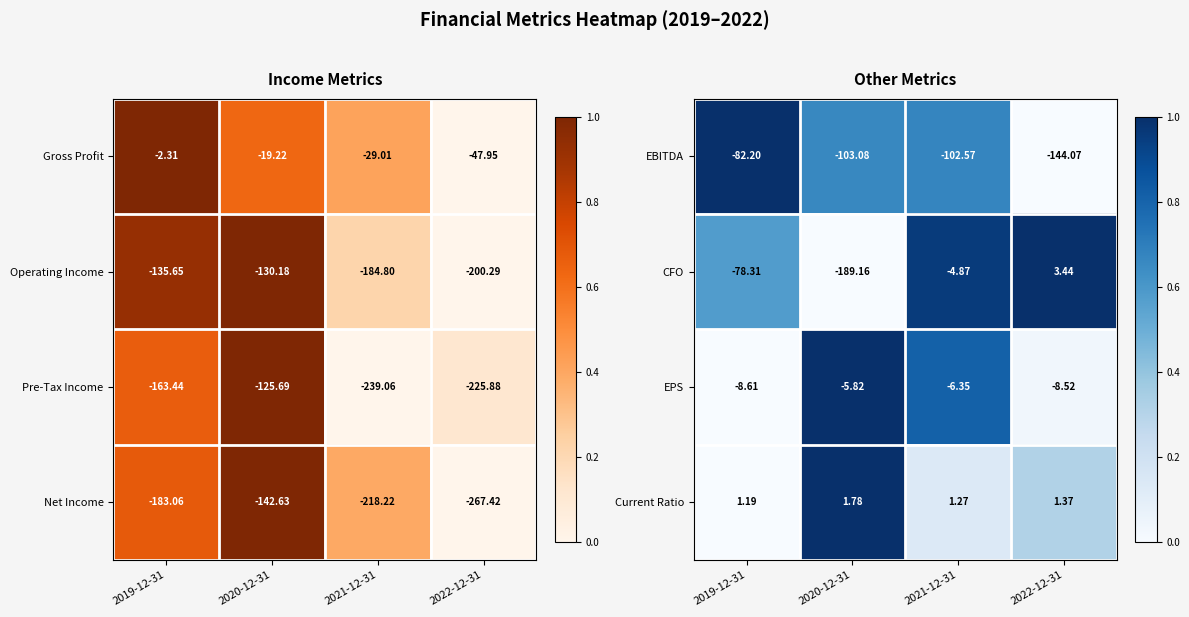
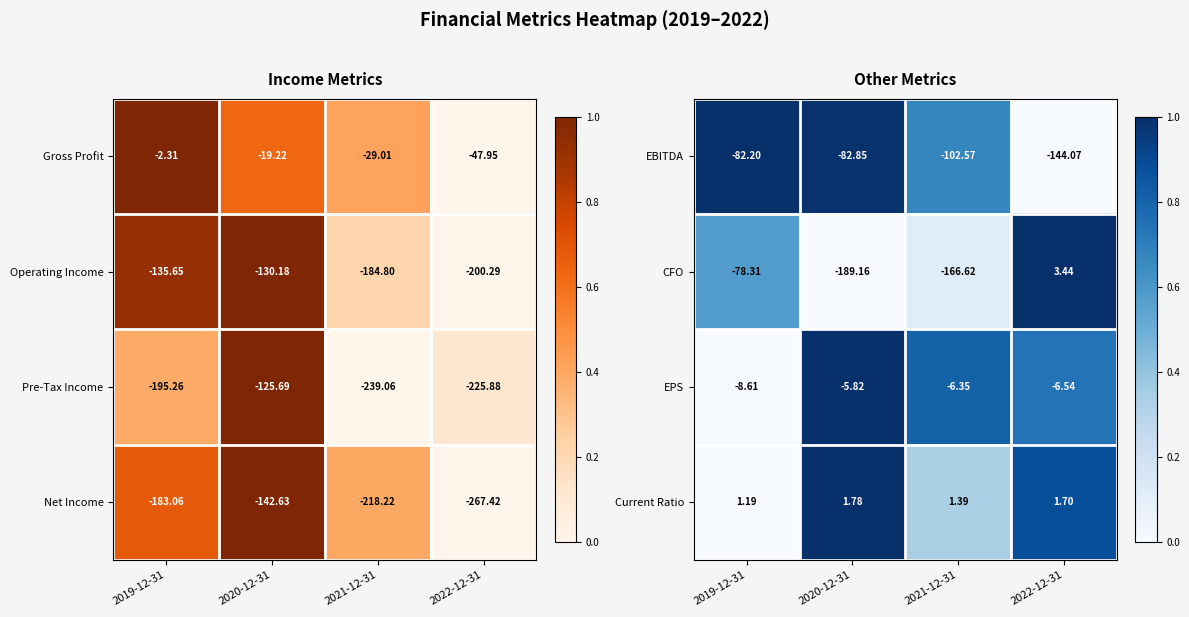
  {
    "Income Metrics": {
      "Gross Profit": {
        "2019-12-31": -2.31,
        "2020-12-31": -19.22,
        "2021-12-31": -29.01,
        "2022-12-31": -47.95
      },
      "Operating Income": {
        "2019-12-31": -135.65,
        "2020-12-31": -130.18,
        "2021-12-31": -184.80,
        "2022-12-31": -200.29
      },
      "Pre-Tax Income": {
-       "2019-12-31": -163.44,
+       "2019-12-31": -195.26,
        "2020-12-31": -125.69,
        "2021-12-31": -239.06,
        "2022-12-31": -225.88
      },
      "Net Income": {
        "2019-12-31": -183.06,
        "2020-12-31": -142.63,
        "2021-12-31": -218.22,
        "2022-12-31": -267.42
      }
    },
    "Other Metrics": {
      "EBITDA": {
        "2019-12-31": -82.20,
-       "2020-12-31": -103.08,
+       "2020-12-31": -82.85,
        "2021-12-31": -102.57,
        "2022-12-31": -144.07
      },
      "CFO": {
        "2019-12-31": -78.31,
        "2020-12-31": -189.16,
-       "2021-12-31": -4.87,
+       "2021-12-31": -166.62,
        "2022-12-31": 3.44
      },
      "EPS": {
        "2019-12-31": -8.61,
        "2020-12-31": -5.82,
        "2021-12-31": -6.35,
-       "2022-12-31": -8.52
+       "2022-12-31": -6.54
      },
      "Current Ratio": {
        "2019-12-31": 1.19,
        "2020-12-31": 1.78,
-       "2021-12-31": 1.27,
-       "2022-12-31": 1.37
+       "2021-12-31": 1.39,
+       "2022-12-31": 1.70
      }
    }
  }
